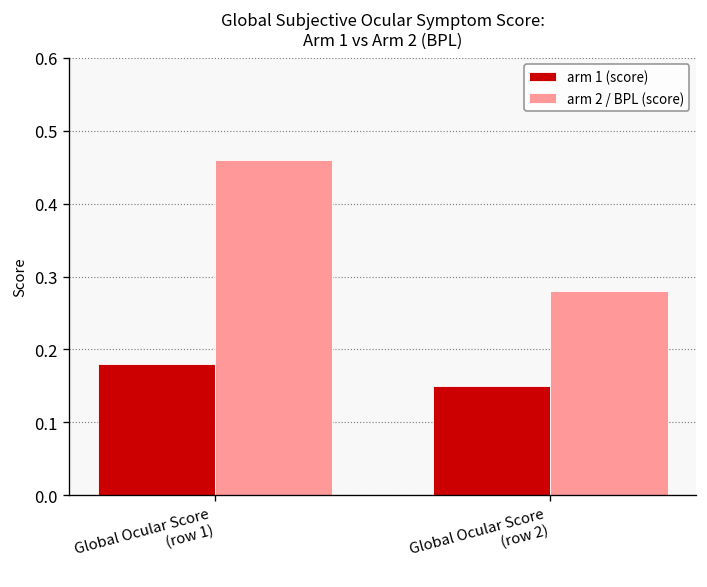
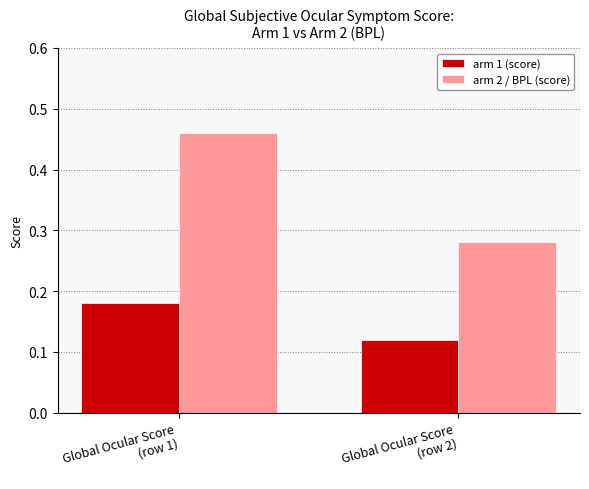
  {
    "arm 1 (score)": {
      "Global Ocular Score (row 1)": 0.18,
-     "Global Ocular Score (row 2)": 0.15
+     "Global Ocular Score (row 2)": 0.12
    },
    "arm 2 / BPL (score)": {
      "Global Ocular Score (row 1)": 0.46,
      "Global Ocular Score (row 2)": 0.28
    }
  }
